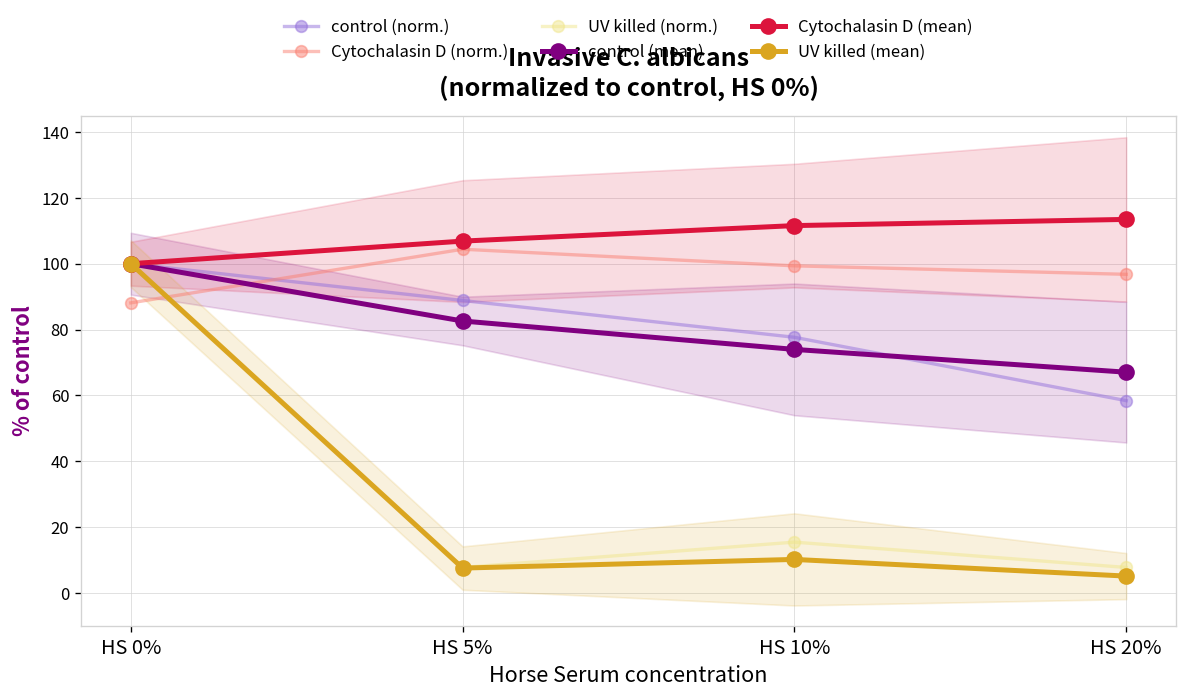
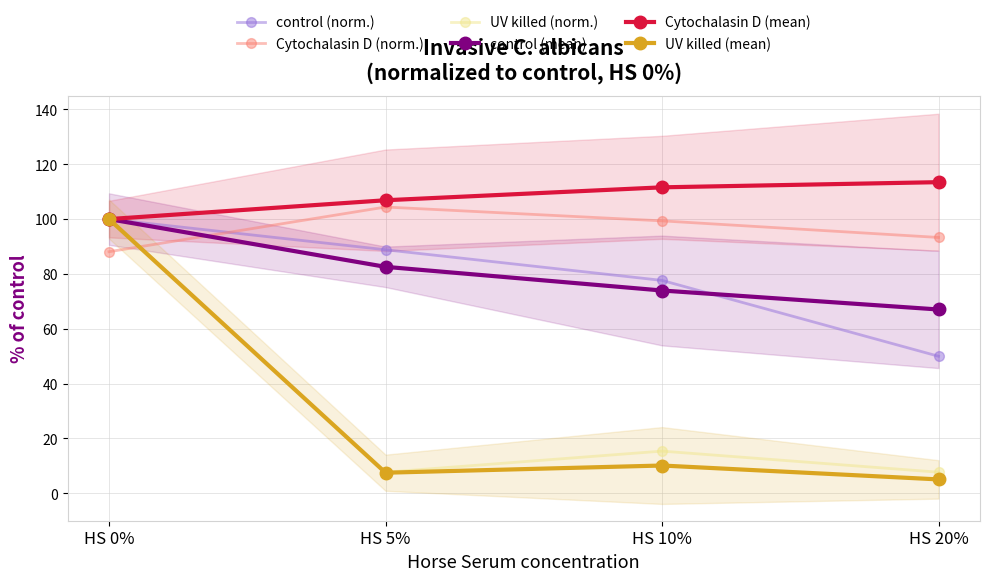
  {
    "control (norm.)": {
      "HS 5%": 89,
      "HS 10%": 78,
-     "HS 20%": 58
+     "HS 20%": 50
    },
    "Cytochalasin D (norm.)": {
      "HS 0%": 88,
      "HS 5%": 104,
      "HS 10%": 99,
-     "HS 20%": 97
+     "HS 20%": 93
    }
  }
